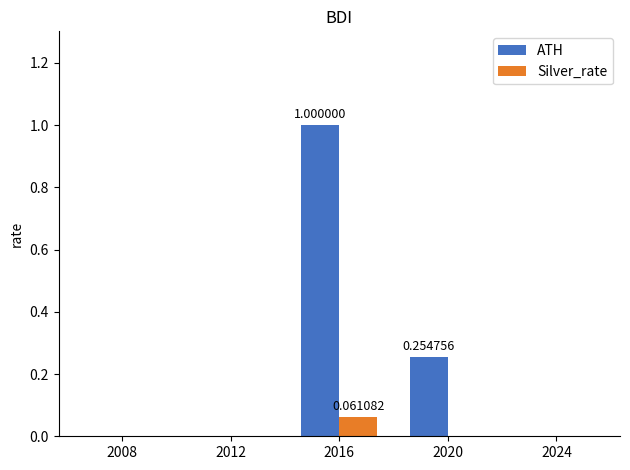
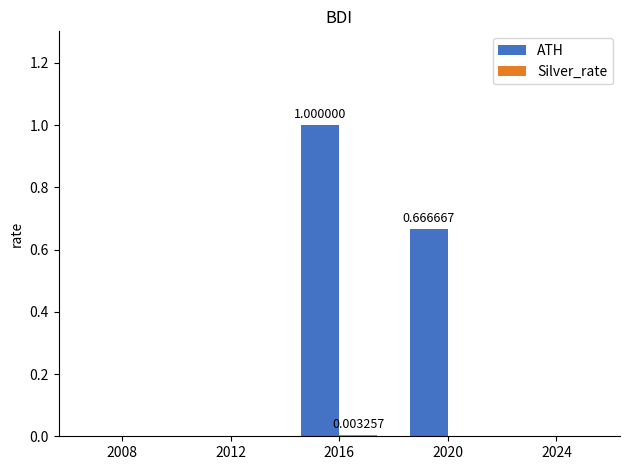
  {
    "ATH": {
      "2016": 1.000000,
-     "2020": 0.254756
+     "2020": 0.666667
    },
    "Silver_rate": {
-     "2016": 0.061082
+     "2016": 0.003257
    }
  }
